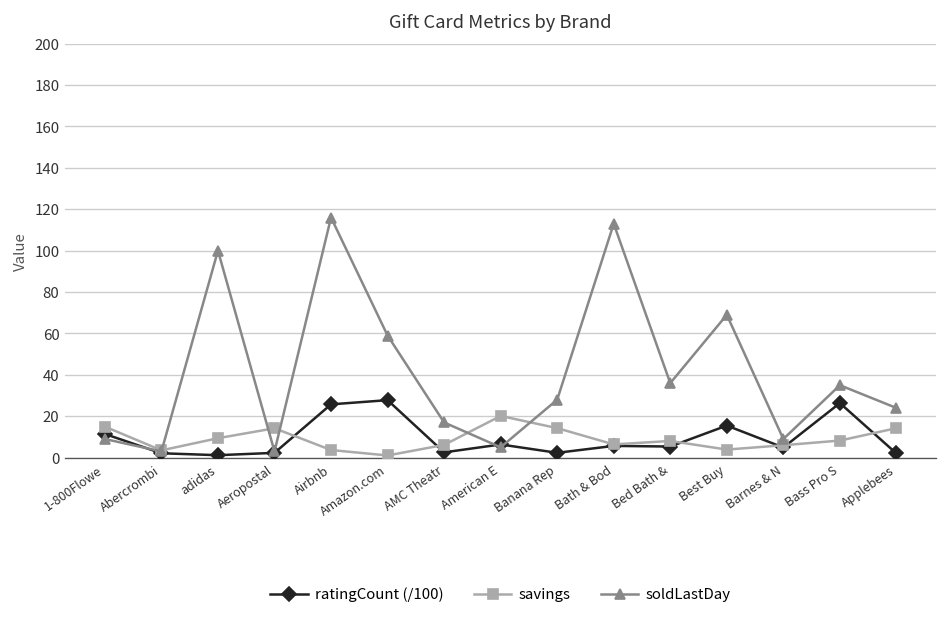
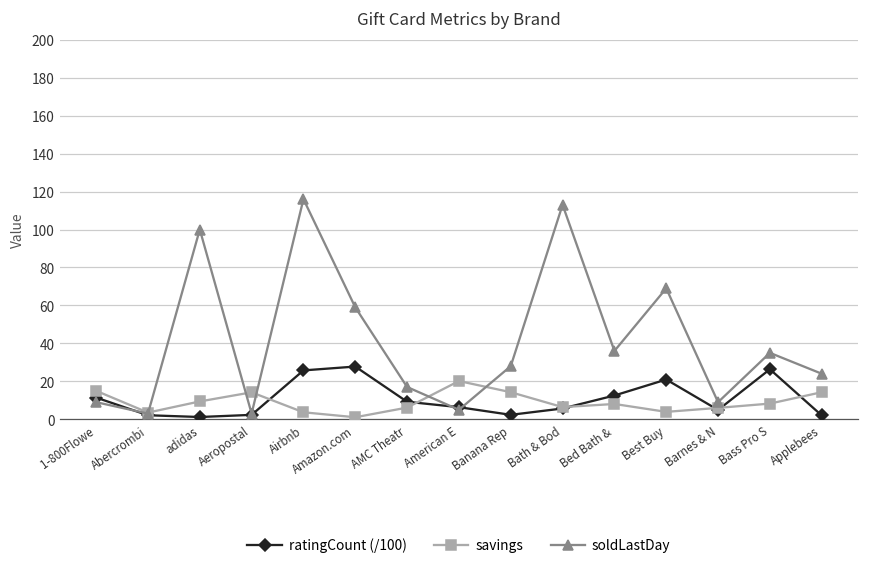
  {
    "ratingCount (/100)": {
      "1-800Flowe": 11,
      "adidas": 1,
      "Airbnb": 26,
      "Amazon.com": 28,
-     "AMC Theatr": 3,
+     "AMC Theatr": 9,
      "Banana Rep": 2,
-     "Bed Bath &": 5,
-     "Best Buy": 15,
+     "Bed Bath &": 13,
+     "Best Buy": 21,
      "Bass Pro S": 26,
      "Applebees": 2
    }
  }
